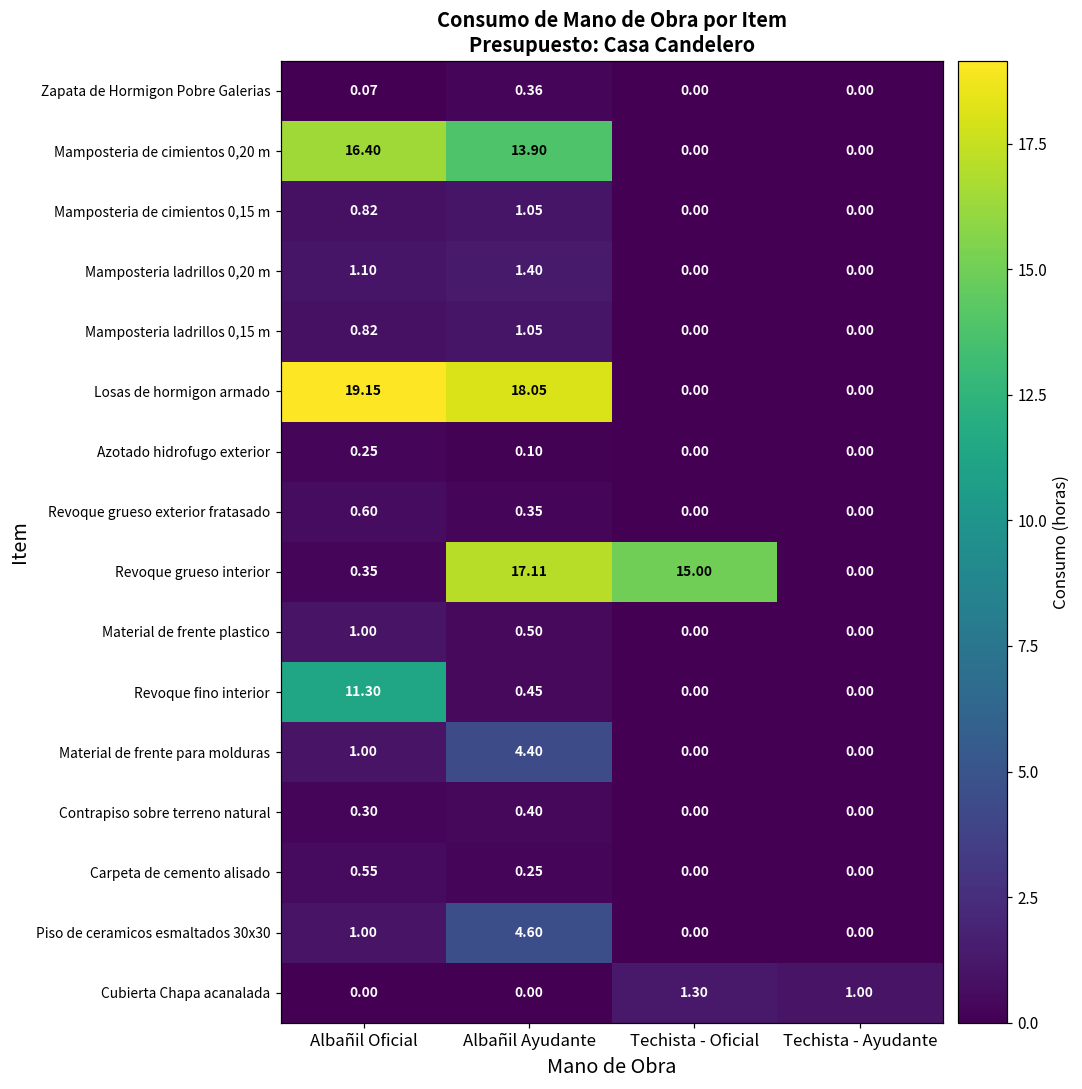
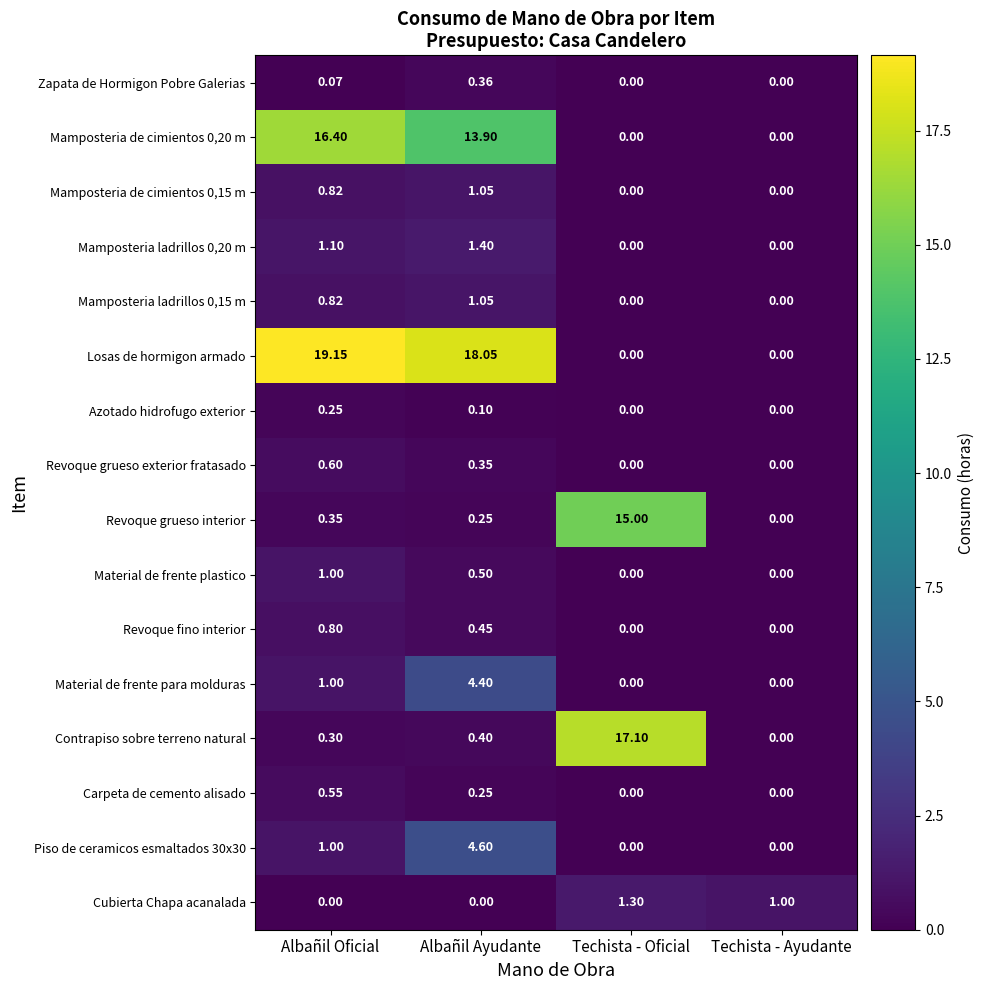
  {
    "Zapata de Hormigon Pobre Galerias": {
      "Albañil Oficial": 0.07,
      "Albañil Ayudante": 0.36,
      "Techista - Oficial": 0.00,
      "Techista - Ayudante": 0.00
    },
    "Mamposteria de cimientos 0,20 m": {
      "Albañil Oficial": 16.40,
      "Albañil Ayudante": 13.90,
      "Techista - Oficial": 0.00,
      "Techista - Ayudante": 0.00
    },
    "Mamposteria de cimientos 0,15 m": {
      "Albañil Oficial": 0.82,
      "Albañil Ayudante": 1.05,
      "Techista - Oficial": 0.00,
      "Techista - Ayudante": 0.00
    },
    "Mamposteria ladrillos 0,20 m": {
      "Albañil Oficial": 1.10,
      "Albañil Ayudante": 1.40,
      "Techista - Oficial": 0.00,
      "Techista - Ayudante": 0.00
    },
    "Mamposteria ladrillos 0,15 m": {
      "Albañil Oficial": 0.82,
      "Albañil Ayudante": 1.05,
      "Techista - Oficial": 0.00,
      "Techista - Ayudante": 0.00
    },
    "Losas de hormigon armado": {
      "Albañil Oficial": 19.15,
      "Albañil Ayudante": 18.05,
      "Techista - Oficial": 0.00,
      "Techista - Ayudante": 0.00
    },
    "Azotado hidrofugo exterior": {
      "Albañil Oficial": 0.25,
      "Albañil Ayudante": 0.10,
      "Techista - Oficial": 0.00,
      "Techista - Ayudante": 0.00
    },
    "Revoque grueso exterior fratasado": {
      "Albañil Oficial": 0.60,
      "Albañil Ayudante": 0.35,
      "Techista - Oficial": 0.00,
      "Techista - Ayudante": 0.00
    },
    "Revoque grueso interior": {
      "Albañil Oficial": 0.35,
-     "Albañil Ayudante": 17.11,
+     "Albañil Ayudante": 0.25,
      "Techista - Oficial": 15.00,
      "Techista - Ayudante": 0.00
    },
    "Material de frente plastico": {
      "Albañil Oficial": 1.00,
      "Albañil Ayudante": 0.50,
      "Techista - Oficial": 0.00,
      "Techista - Ayudante": 0.00
    },
    "Revoque fino interior": {
-     "Albañil Oficial": 11.30,
+     "Albañil Oficial": 0.80,
      "Albañil Ayudante": 0.45,
      "Techista - Oficial": 0.00,
      "Techista - Ayudante": 0.00
    },
    "Material de frente para molduras": {
      "Albañil Oficial": 1.00,
      "Albañil Ayudante": 4.40,
      "Techista - Oficial": 0.00,
      "Techista - Ayudante": 0.00
    },
    "Contrapiso sobre terreno natural": {
      "Albañil Oficial": 0.30,
      "Albañil Ayudante": 0.40,
-     "Techista - Oficial": 0.00,
+     "Techista - Oficial": 17.10,
      "Techista - Ayudante": 0.00
    },
    "Carpeta de cemento alisado": {
      "Albañil Oficial": 0.55,
      "Albañil Ayudante": 0.25,
      "Techista - Oficial": 0.00,
      "Techista - Ayudante": 0.00
    },
    "Piso de ceramicos esmaltados 30x30": {
      "Albañil Oficial": 1.00,
      "Albañil Ayudante": 4.60,
      "Techista - Oficial": 0.00,
      "Techista - Ayudante": 0.00
    },
    "Cubierta Chapa acanalada": {
      "Albañil Oficial": 0.00,
      "Albañil Ayudante": 0.00,
      "Techista - Oficial": 1.30,
      "Techista - Ayudante": 1.00
    }
  }
